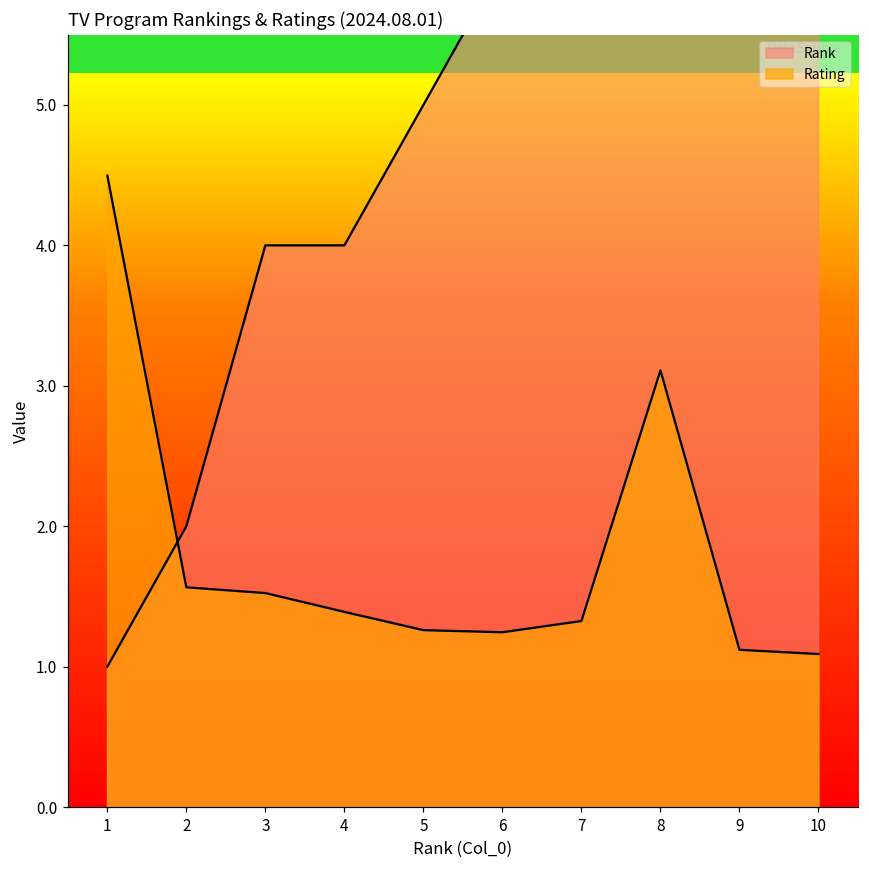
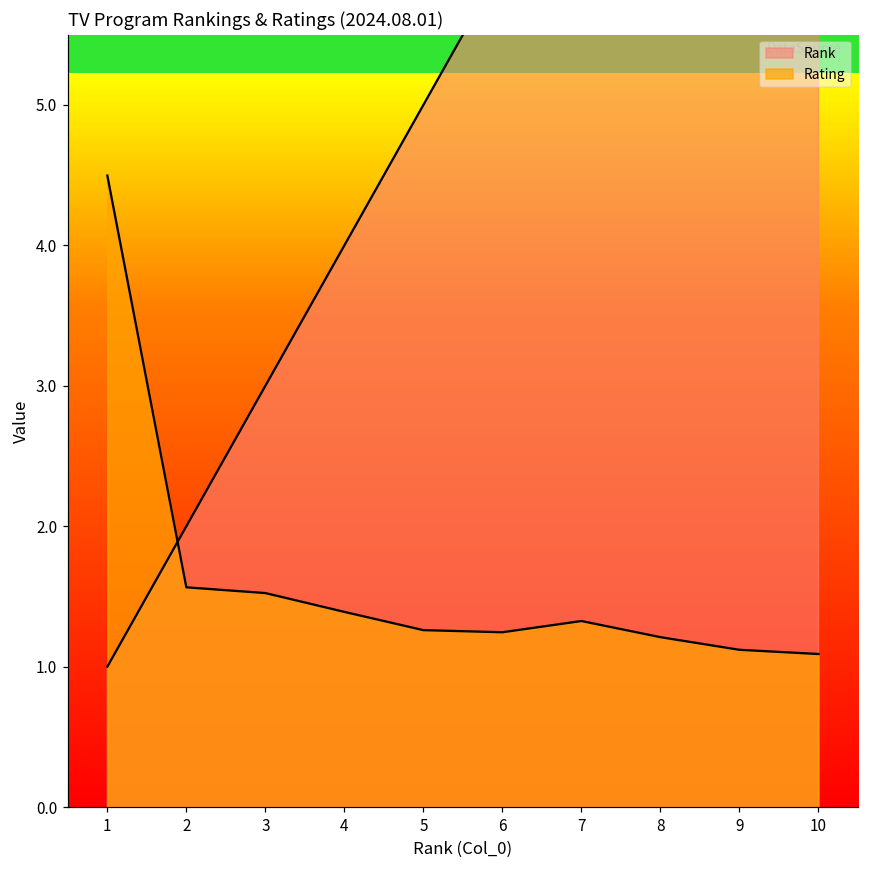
  {
    "Rank": {
      "1": 1,
      "2": 2,
-     "3": 4,
+     "3": 3,
      "4": 4,
      "5": 5
    },
    "Rating": {
      "1": 4.50,
      "2": 1.57,
      "3": 1.52,
      "4": 1.39,
      "5": 1.26,
      "6": 1.25,
      "7": 1.33,
-     "8": 3.11,
+     "8": 1.21,
      "9": 1.12,
      "10": 1.09
    }
  }
